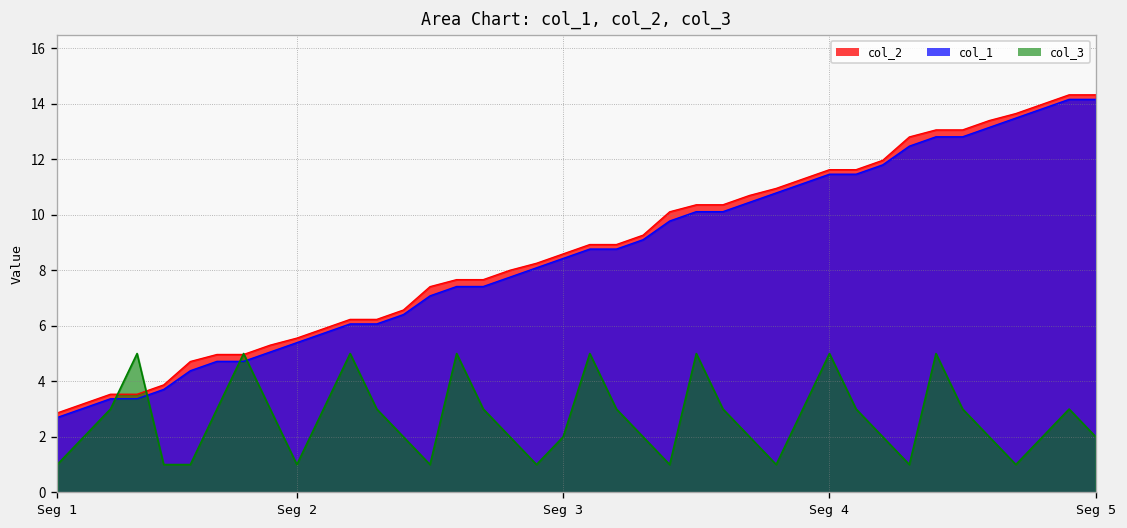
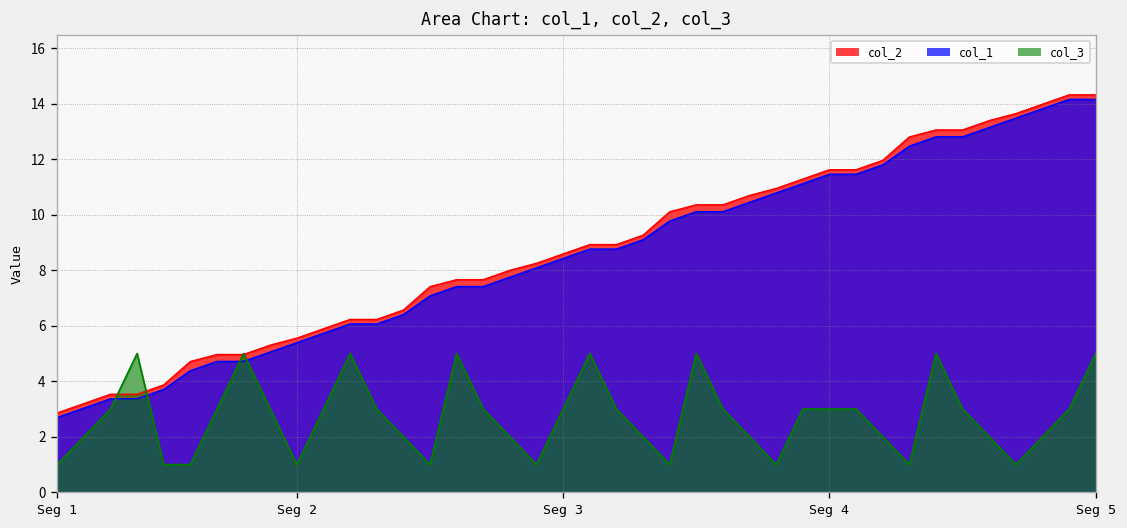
  {
    "col_2": {
      "Seg 1": 2.9,
      "Seg 2": 5.6,
      "Seg 3": 8.6,
      "Seg 4": 11.6,
      "Seg 5": 14.3
    },
    "col_1": {
      "Seg 1": 2.7,
      "Seg 2": 5.4,
      "Seg 3": 8.4,
      "Seg 4": 11.5,
      "Seg 5": 14.2
    },
    "col_3": {
      "Seg 1": 1,
      "Seg 2": 1,
-     "Seg 3": 2,
-     "Seg 4": 5,
-     "Seg 5": 2
+     "Seg 3": 3,
+     "Seg 4": 3,
+     "Seg 5": 5
    }
  }
